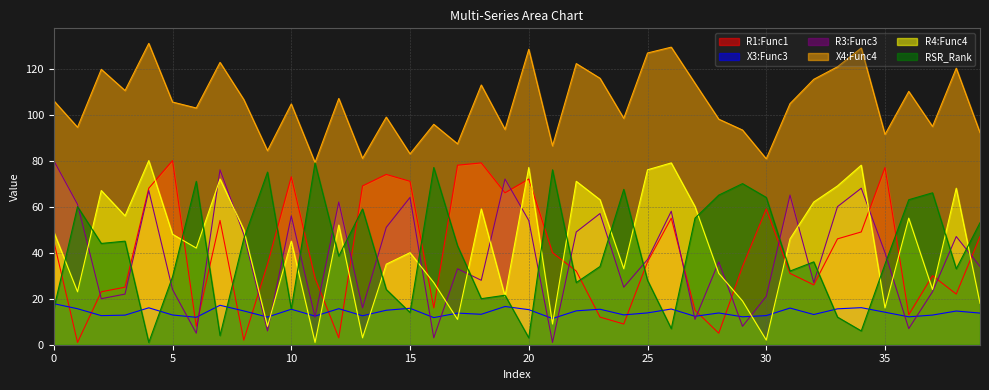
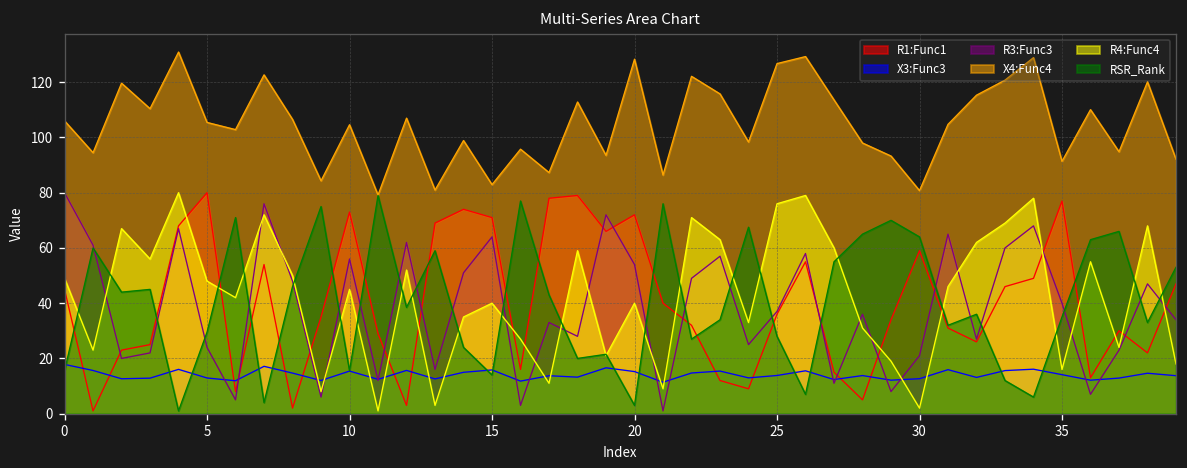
  {
    "R1:Func1": {
      "0": 45,
      "5": 80,
      "10": 73,
      "15": 71,
      "20": 72,
      "30": 59,
      "35": 77
    },
    "X3:Func3": {
      "0": 18,
      "5": 13,
      "15": 16,
      "20": 15,
      "25": 14,
      "30": 13,
      "35": 14
    },
    "R3:Func3": {
      "0": 80,
      "5": 24,
      "10": 56,
      "15": 64,
      "20": 54,
      "30": 21,
      "35": 40
    },
    "X4:Func4": {
      "0": 106,
      "5": 105,
      "10": 105,
      "15": 83,
      "20": 128,
      "25": 127,
      "30": 81,
      "35": 91
    },
    "R4:Func4": {
      "0": 49,
      "5": 48,
      "10": 45,
      "15": 40,
-     "20": 77,
+     "20": 40,
      "25": 76,
      "30": 2,
      "35": 16
    },
    "RSR_Rank": {
      "0": 16,
      "5": 30,
      "15": 14,
      "20": 3,
      "25": 28,
      "30": 64,
      "35": 35
    }
  }
